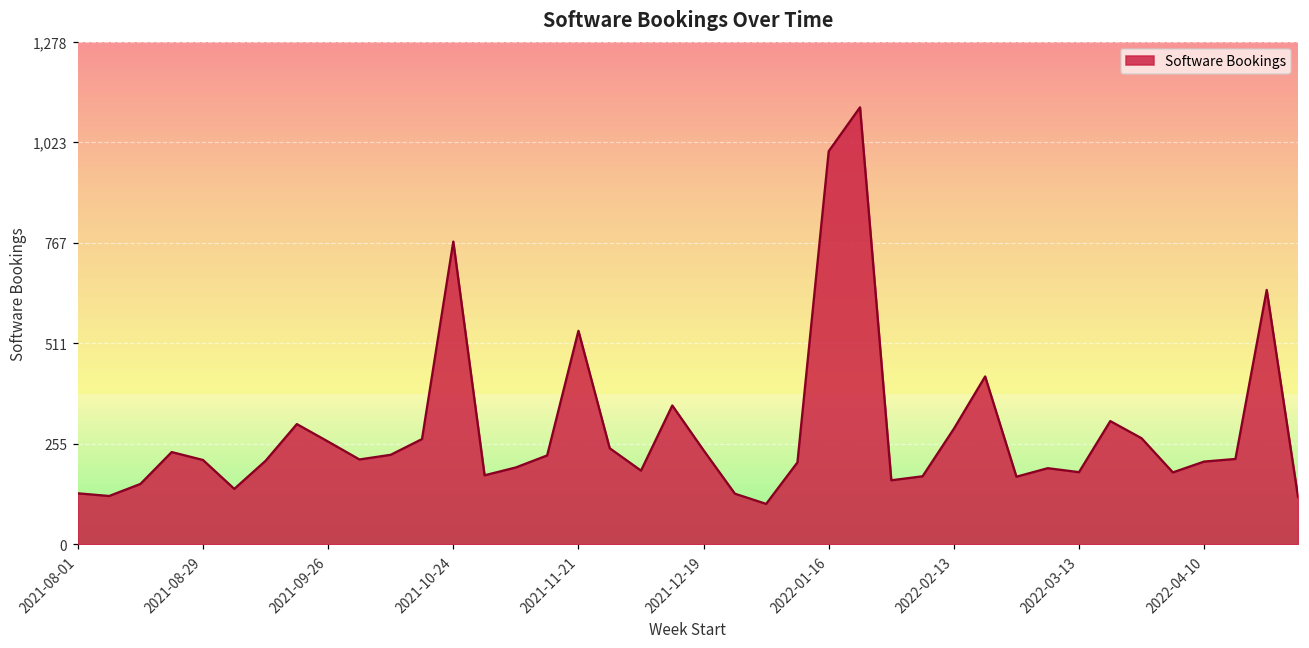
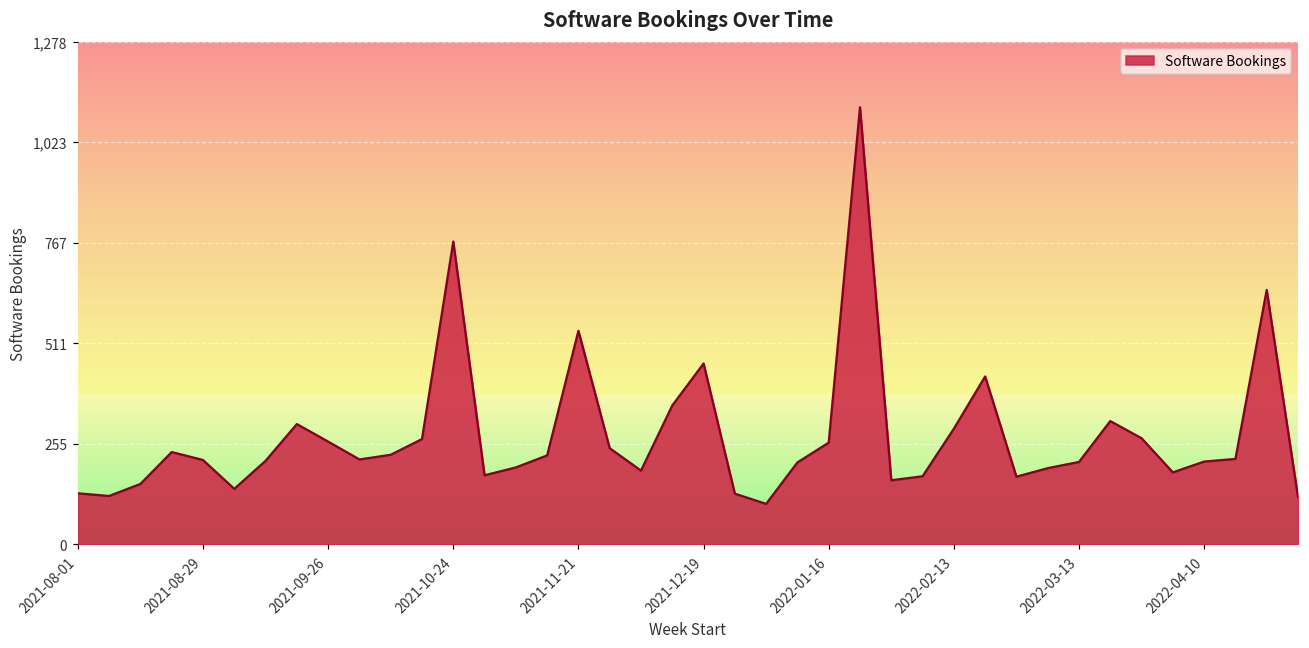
  {
    "2021-08-01": "130",
    "2021-08-29": "210",
    "2021-09-26": "260",
    "2021-10-24": "770",
    "2021-11-21": "540",
-   "2021-12-19": "240",
-   "2022-01-16": "1,000",
+   "2021-12-19": "460",
+   "2022-01-16": "260",
    "2022-02-13": "290",
-   "2022-03-13": "180",
+   "2022-03-13": "210",
    "2022-04-10": "210"
  }
